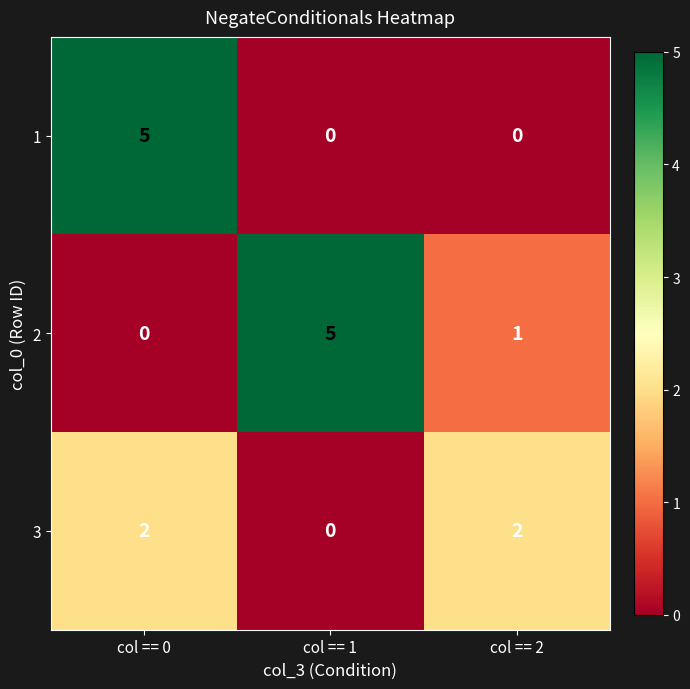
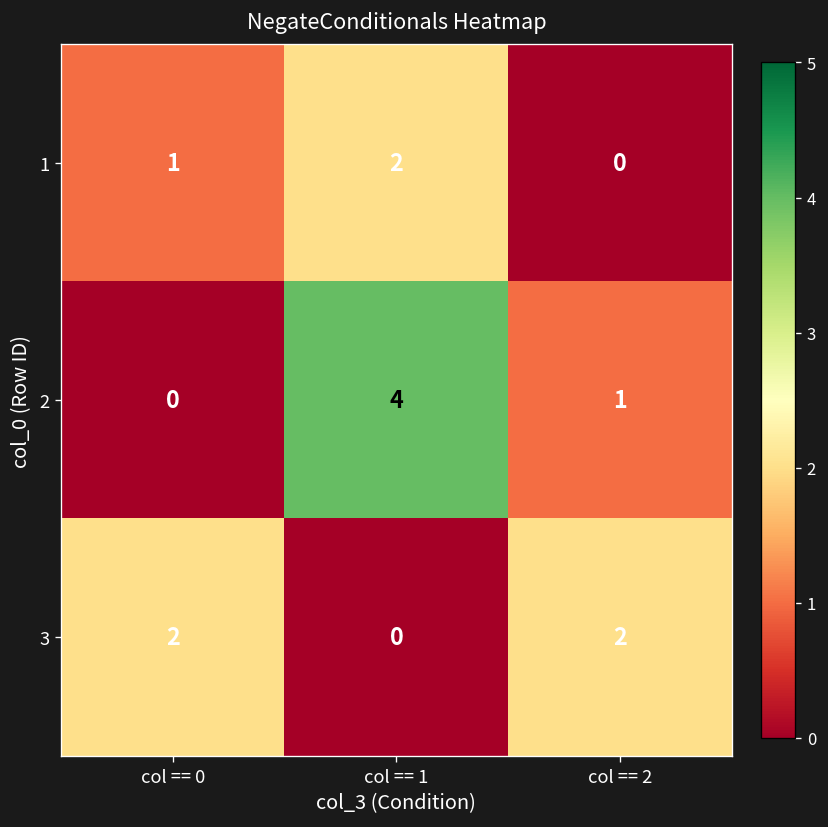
  {
    "1": {
-     "col == 0": 5,
-     "col == 1": 0,
+     "col == 0": 1,
+     "col == 1": 2,
      "col == 2": 0
    },
    "2": {
      "col == 0": 0,
-     "col == 1": 5,
+     "col == 1": 4,
      "col == 2": 1
    },
    "3": {
      "col == 0": 2,
      "col == 1": 0,
      "col == 2": 2
    }
  }
